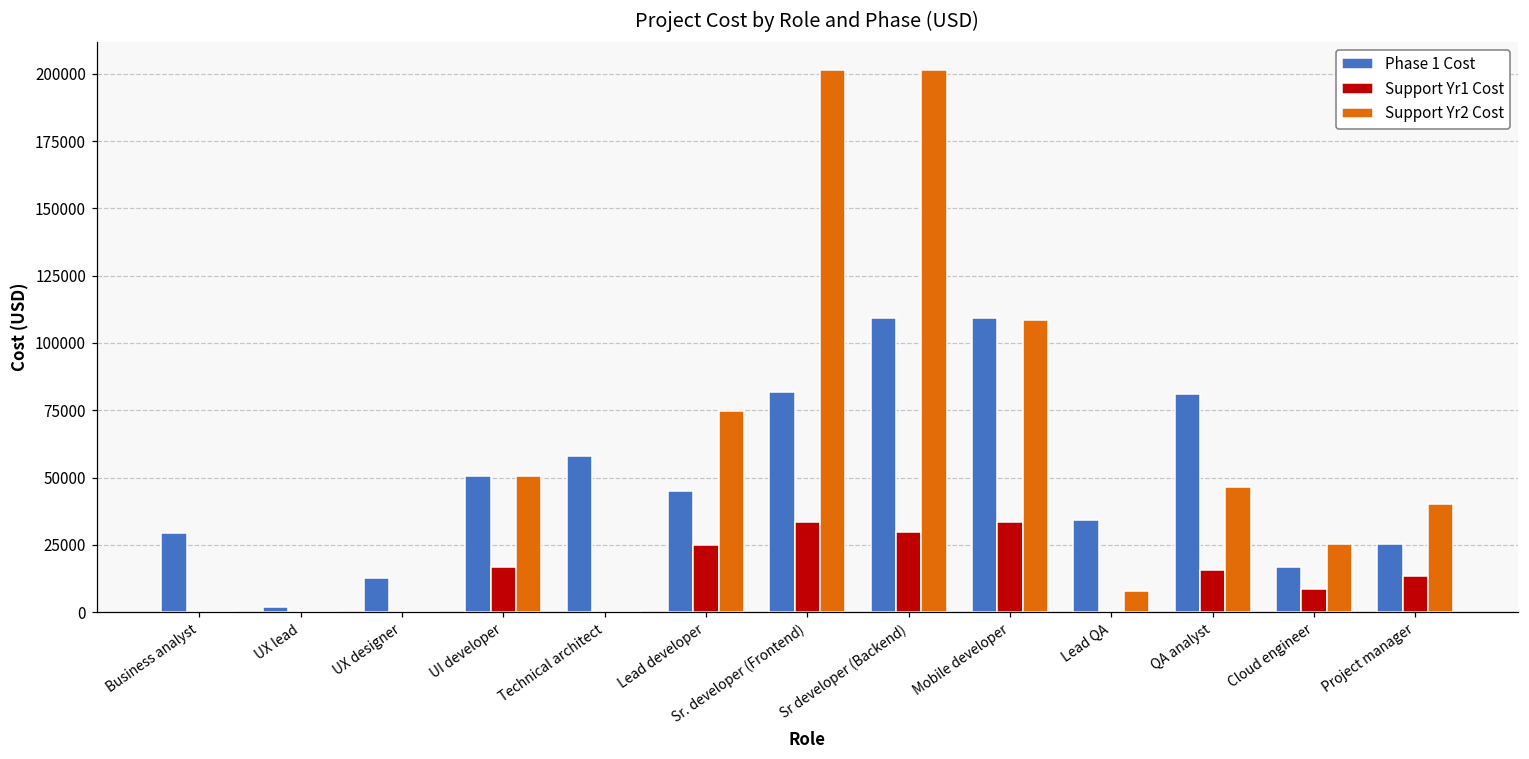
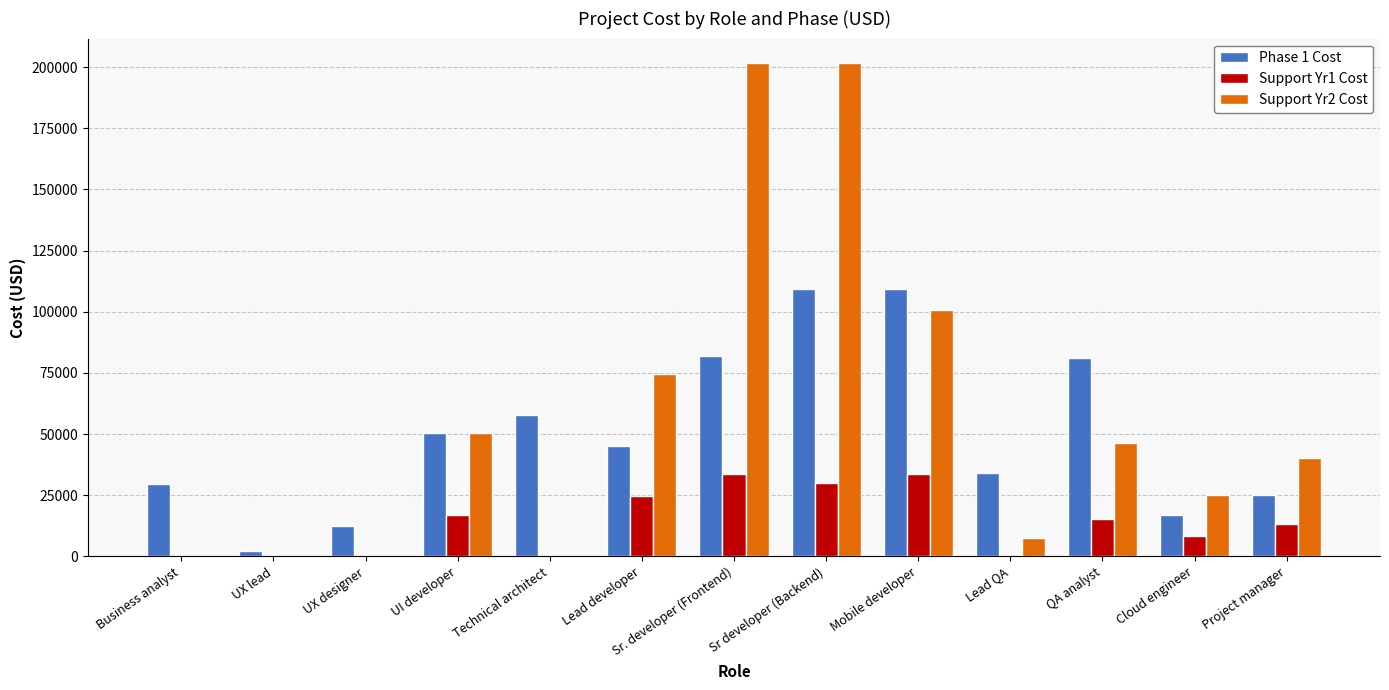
  {
    "Phase 1 Cost": {
      "Business analyst": 29000,
      "UX lead": 2000,
      "UX designer": 13000,
      "UI developer": 50000,
      "Technical architect": 58000,
      "Lead developer": 45000,
      "Sr. developer (Frontend)": 82000,
      "Sr developer (Backend)": 109000,
      "Mobile developer": 109000,
      "Lead QA": 34000,
      "QA analyst": 81000,
      "Cloud engineer": 17000,
      "Project manager": 25000
    },
    "Support Yr1 Cost": {
      "Business analyst": 0,
      "UX lead": 0,
      "UX designer": 0,
      "UI developer": 17000,
      "Technical architect": 0,
      "Lead developer": 25000,
      "Sr. developer (Frontend)": 34000,
      "Sr developer (Backend)": 30000,
      "Mobile developer": 34000,
      "Lead QA": 0,
      "QA analyst": 15000,
      "Cloud engineer": 8000,
      "Project manager": 13000
    },
    "Support Yr2 Cost": {
      "Business analyst": 0,
      "UX lead": 0,
      "UX designer": 0,
      "UI developer": 50000,
      "Technical architect": 0,
      "Lead developer": 75000,
      "Sr. developer (Frontend)": 202000,
      "Sr developer (Backend)": 202000,
-     "Mobile developer": 109000,
+     "Mobile developer": 101000,
      "Lead QA": 8000,
      "QA analyst": 46000,
      "Cloud engineer": 25000,
      "Project manager": 40000
    }
  }
